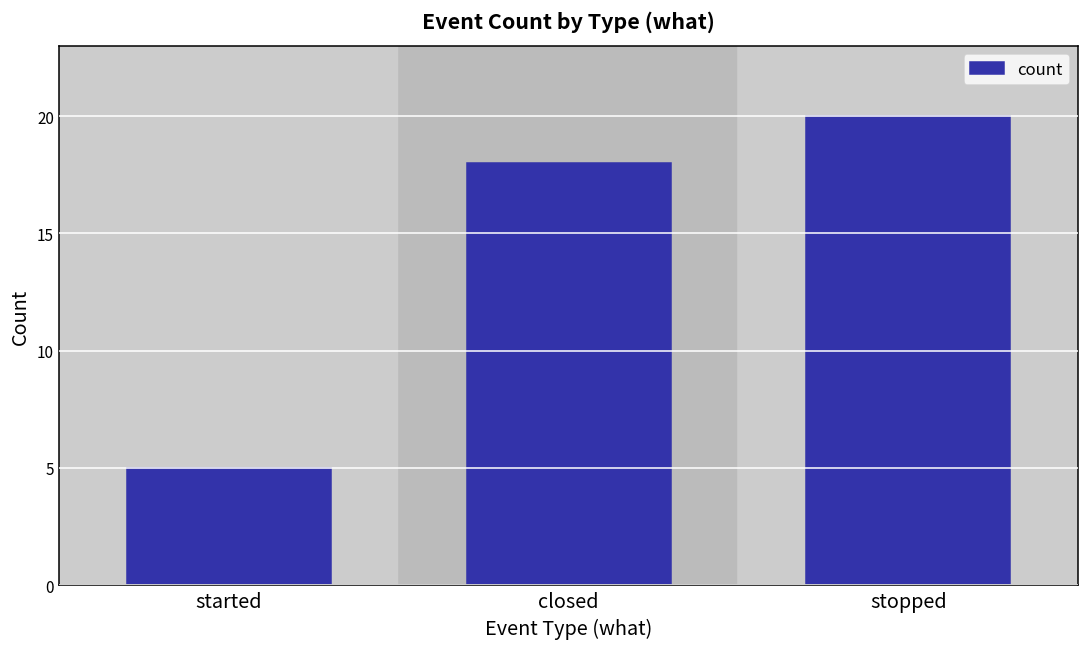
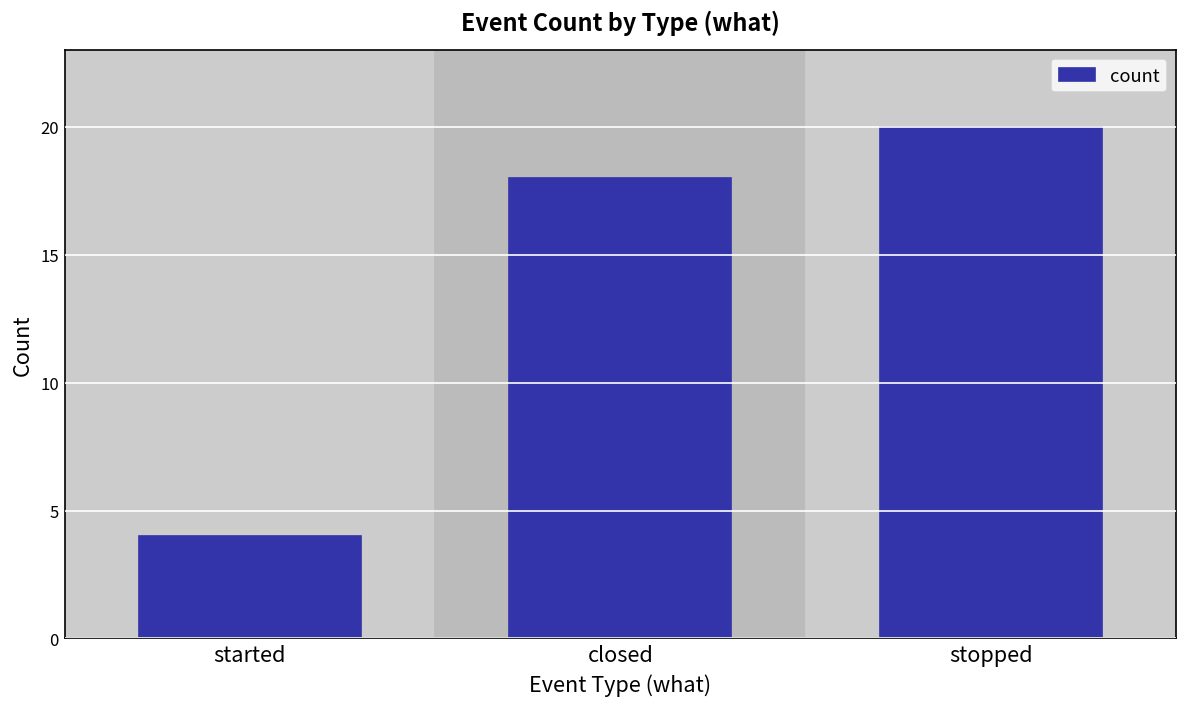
  {
-   "started": 5,
+   "started": 4,
    "closed": 18,
    "stopped": 20
  }
